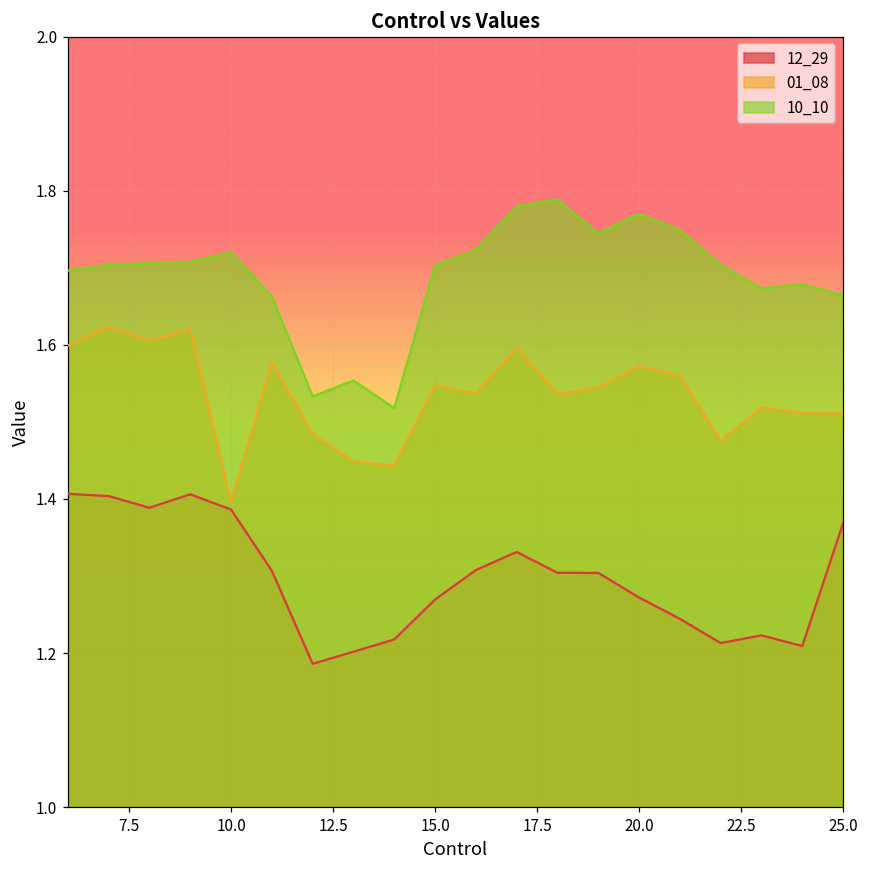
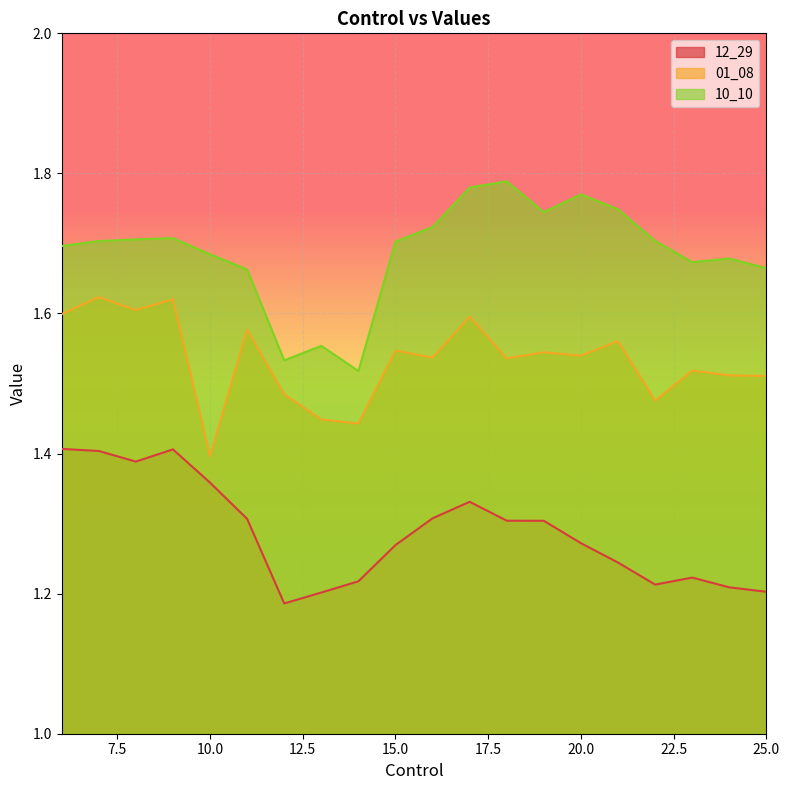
  {
    "12_29": {
-     "10.0": 1.39,
+     "10.0": 1.36,
      "15.0": 1.27,
      "20.0": 1.27,
-     "25.0": 1.37
+     "25.0": 1.20
    },
    "01_08": {
      "10.0": 1.40,
      "15.0": 1.55,
-     "20.0": 1.57,
+     "20.0": 1.54,
      "25.0": 1.51
    },
    "10_10": {
-     "10.0": 1.72,
+     "10.0": 1.68,
      "15.0": 1.70,
      "20.0": 1.77,
      "25.0": 1.66
    }
  }
